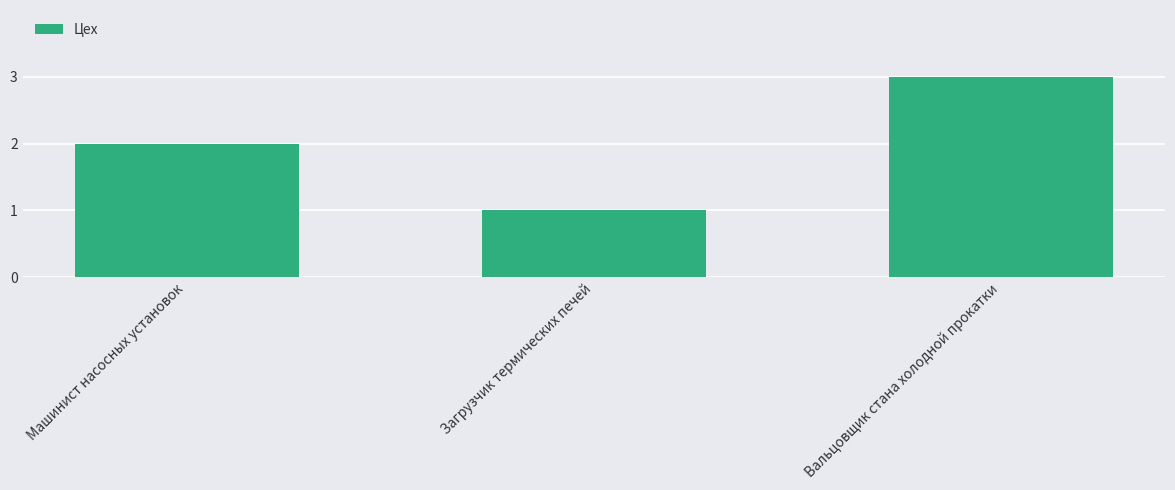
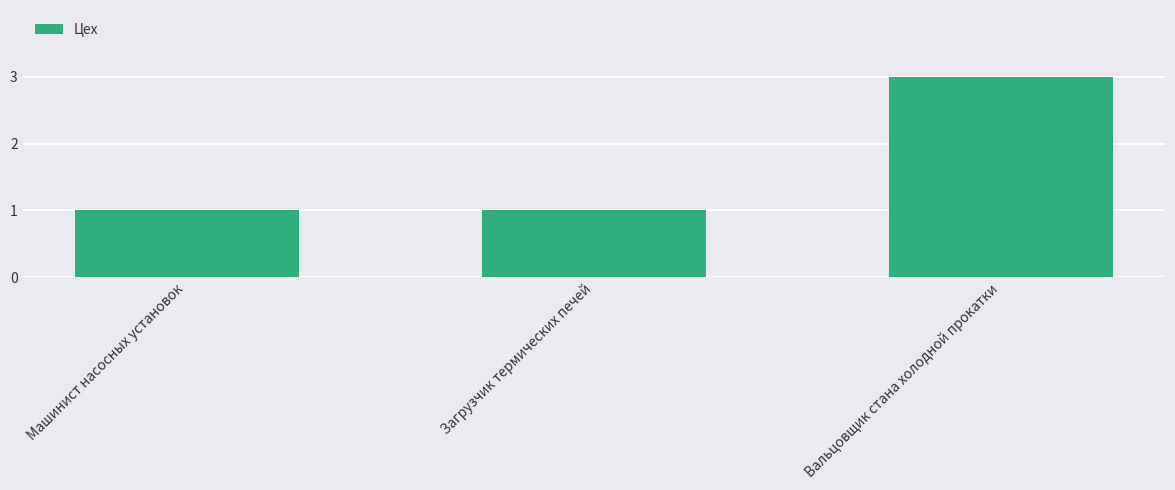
  {
-   "Машинист насосных установок": 2,
+   "Машинист насосных установок": 1,
    "Загрузчик термических печей": 1,
    "Вальцовщик стана холодной прокатки": 3
  }
